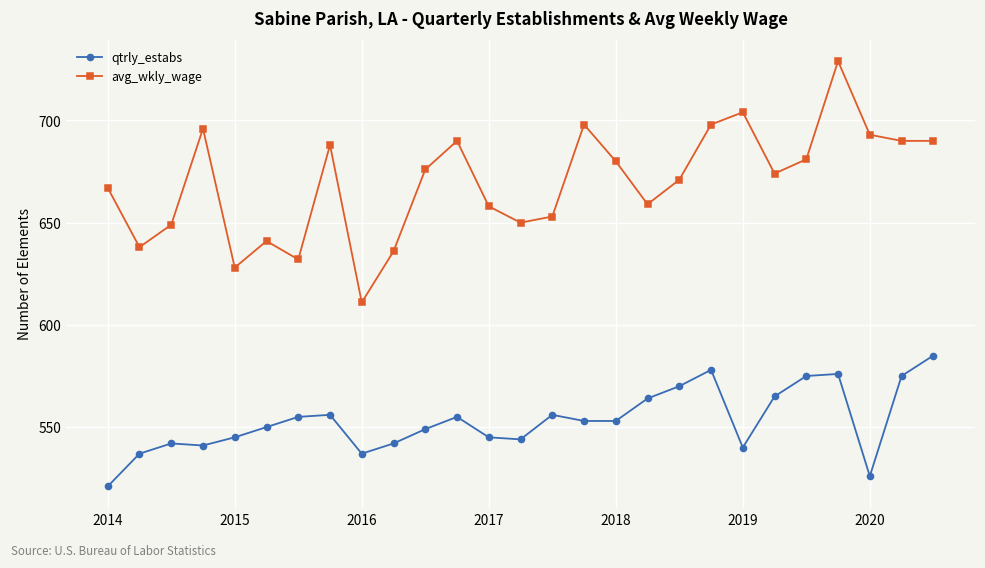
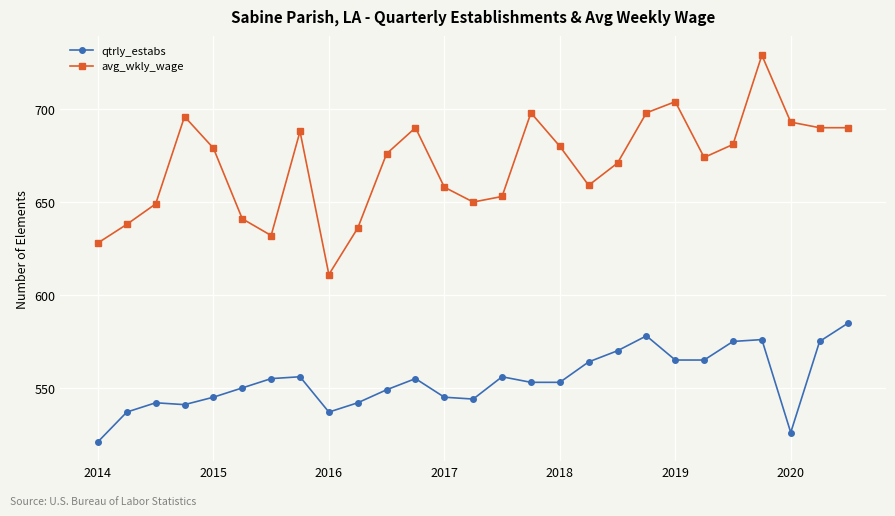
  {
    "qtrly_estabs": {
      "2014": 521,
      "2015": 545,
      "2016": 537,
      "2017": 545,
      "2018": 553,
-     "2019": 540,
+     "2019": 565,
      "2020": 526
    },
    "avg_wkly_wage": {
-     "2014": 667,
-     "2015": 628,
+     "2014": 628,
+     "2015": 679,
      "2016": 611,
      "2017": 658,
      "2018": 680,
      "2019": 704,
      "2020": 693
    }
  }
